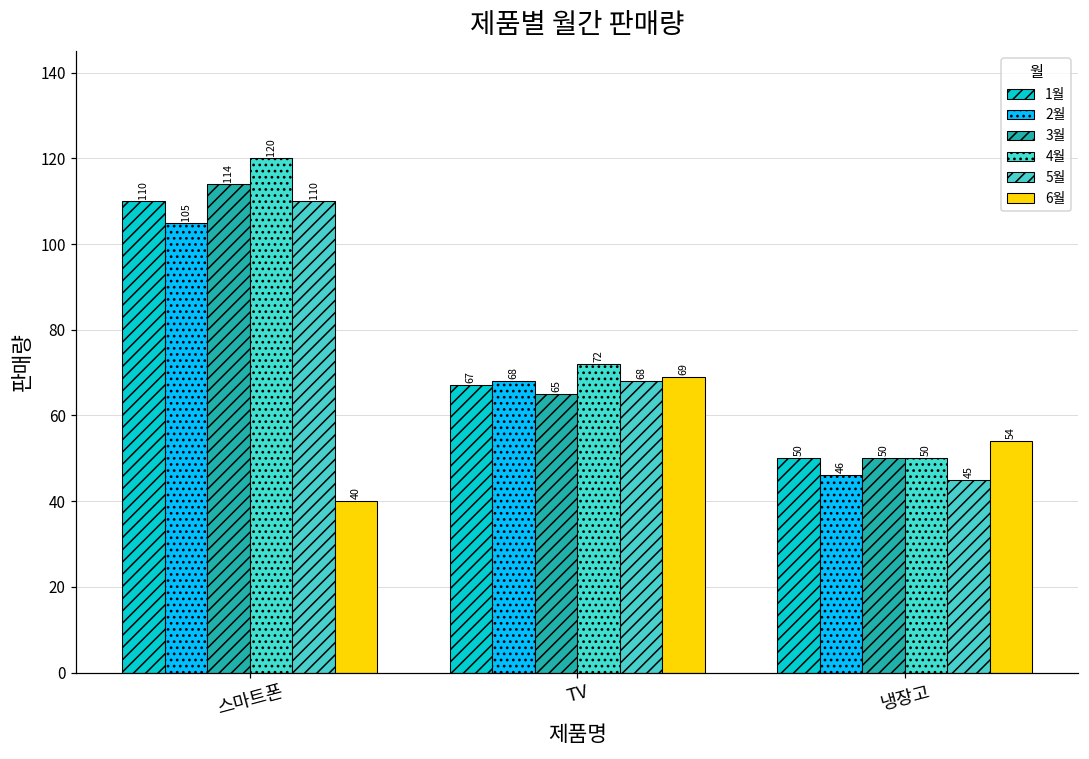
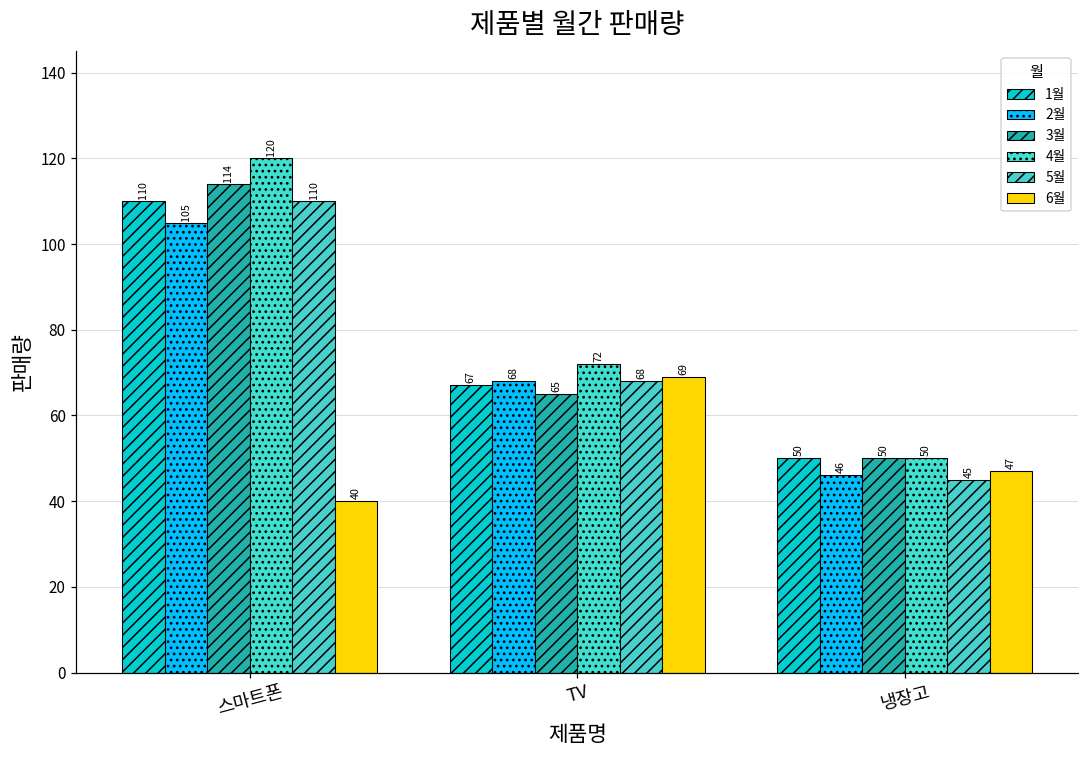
  {
    "6월": {
      "스마트폰": 40,
      "TV": 69,
-     "냉장고": 54
+     "냉장고": 47
    }
  }
